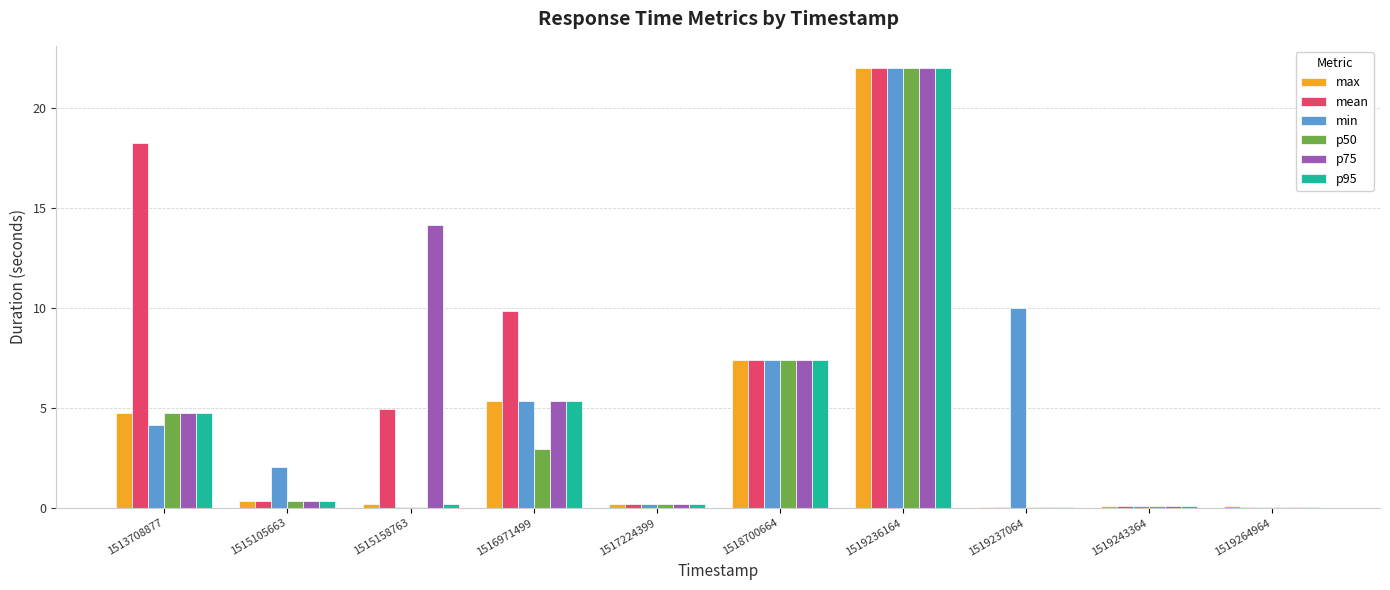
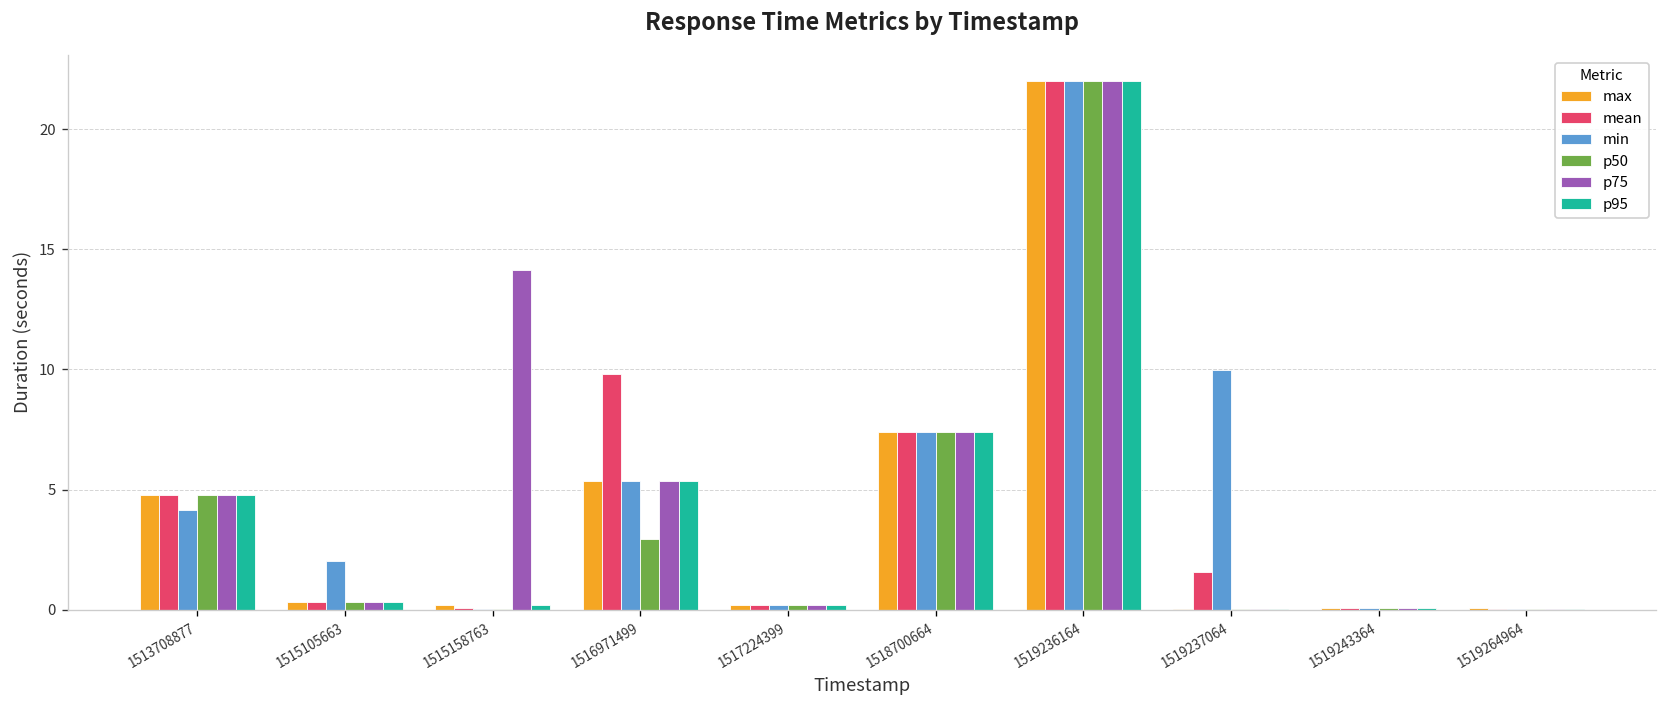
  {
    "max": {
      "1513708877": 4.8,
      "1515105663": 0.3,
      "1515158763": 0.2,
      "1516971499": 5.4,
      "1517224399": 0.2,
      "1518700664": 7.4,
      "1519236164": 22.0
    },
    "mean": {
-     "1513708877": 18.2,
+     "1513708877": 4.8,
      "1515105663": 0.3,
-     "1515158763": 5.0,
+     "1515158763": 0.1,
      "1516971499": 9.8,
      "1517224399": 0.2,
      "1518700664": 7.4,
      "1519236164": 22.0,
-     "1519237064": 0.0
+     "1519237064": 1.6
    },
    "min": {
      "1513708877": 4.2,
      "1515105663": 2.0,
      "1516971499": 5.4,
      "1517224399": 0.2,
      "1518700664": 7.4,
      "1519236164": 22.0,
      "1519237064": 10.0
    },
    "p50": {
      "1513708877": 4.8,
      "1515105663": 0.3,
      "1516971499": 2.9,
      "1517224399": 0.2,
      "1518700664": 7.4,
      "1519236164": 22.0
    },
    "p75": {
      "1513708877": 4.8,
      "1515105663": 0.3,
      "1515158763": 14.1,
      "1516971499": 5.4,
      "1517224399": 0.2,
      "1518700664": 7.4,
      "1519236164": 22.0
    },
    "p95": {
      "1513708877": 4.8,
      "1515105663": 0.3,
      "1515158763": 0.2,
      "1516971499": 5.4,
      "1517224399": 0.2,
      "1518700664": 7.4,
      "1519236164": 22.0
    }
  }
